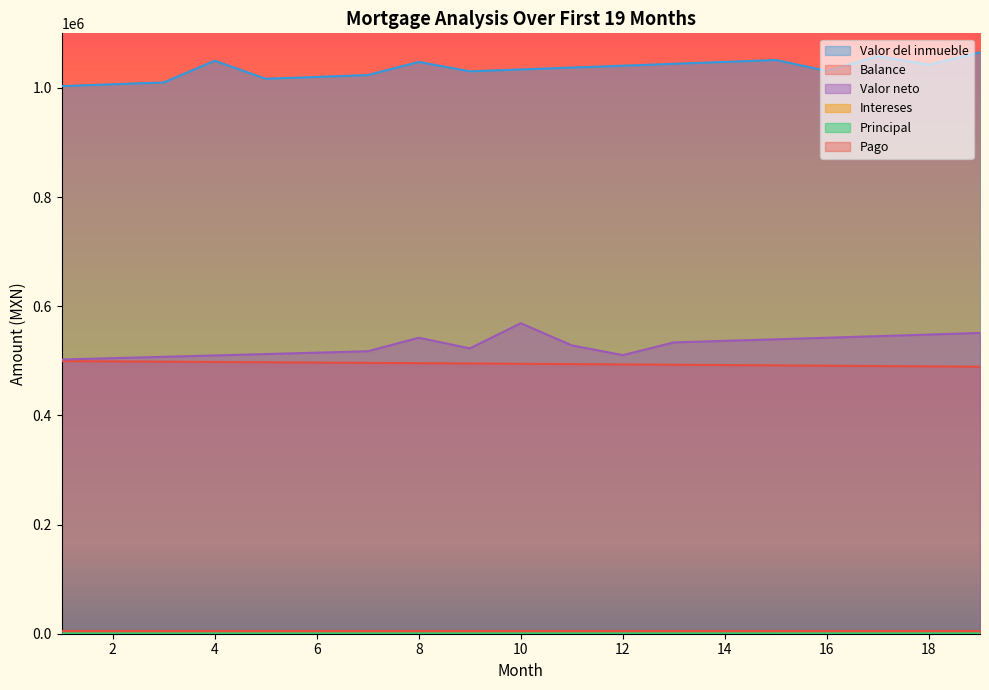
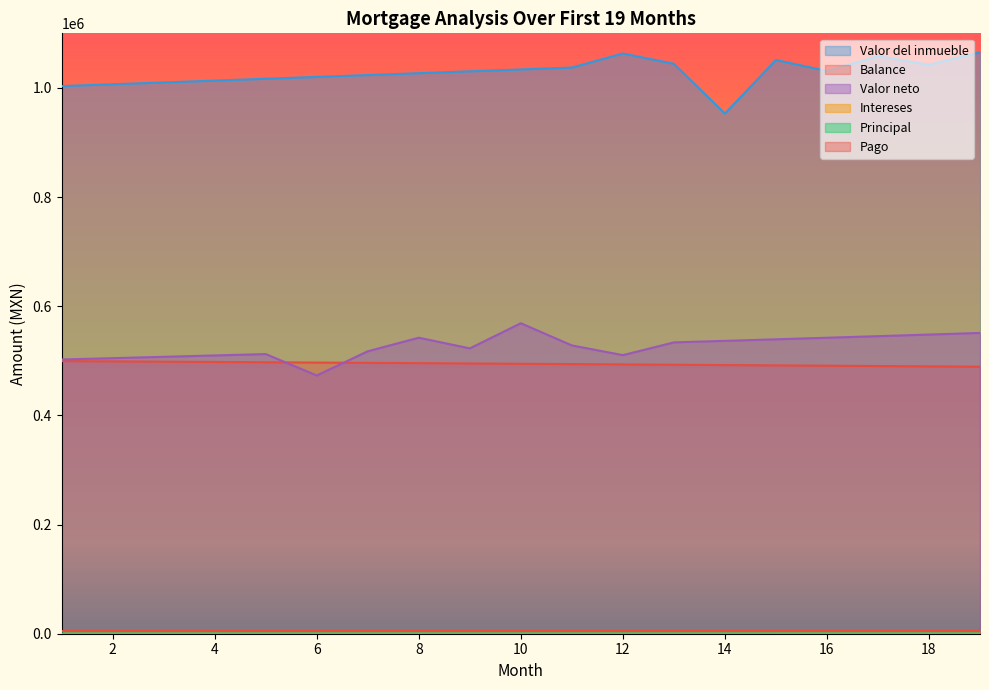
  {
    "Valor del inmueble": {
      "2": 1010000,
-     "4": 1050000,
+     "4": 1010000,
      "6": 1020000,
-     "8": 1050000,
+     "8": 1030000,
      "10": 1030000,
-     "12": 1040000,
-     "14": 1050000
+     "12": 1060000,
+     "14": 950000
    },
    "Valor neto": {
      "2": 500000,
      "4": 510000,
-     "6": 510000,
+     "6": 470000,
      "8": 540000,
      "10": 570000,
      "12": 510000,
      "14": 540000,
      "16": 540000,
      "18": 550000
    }
  }
